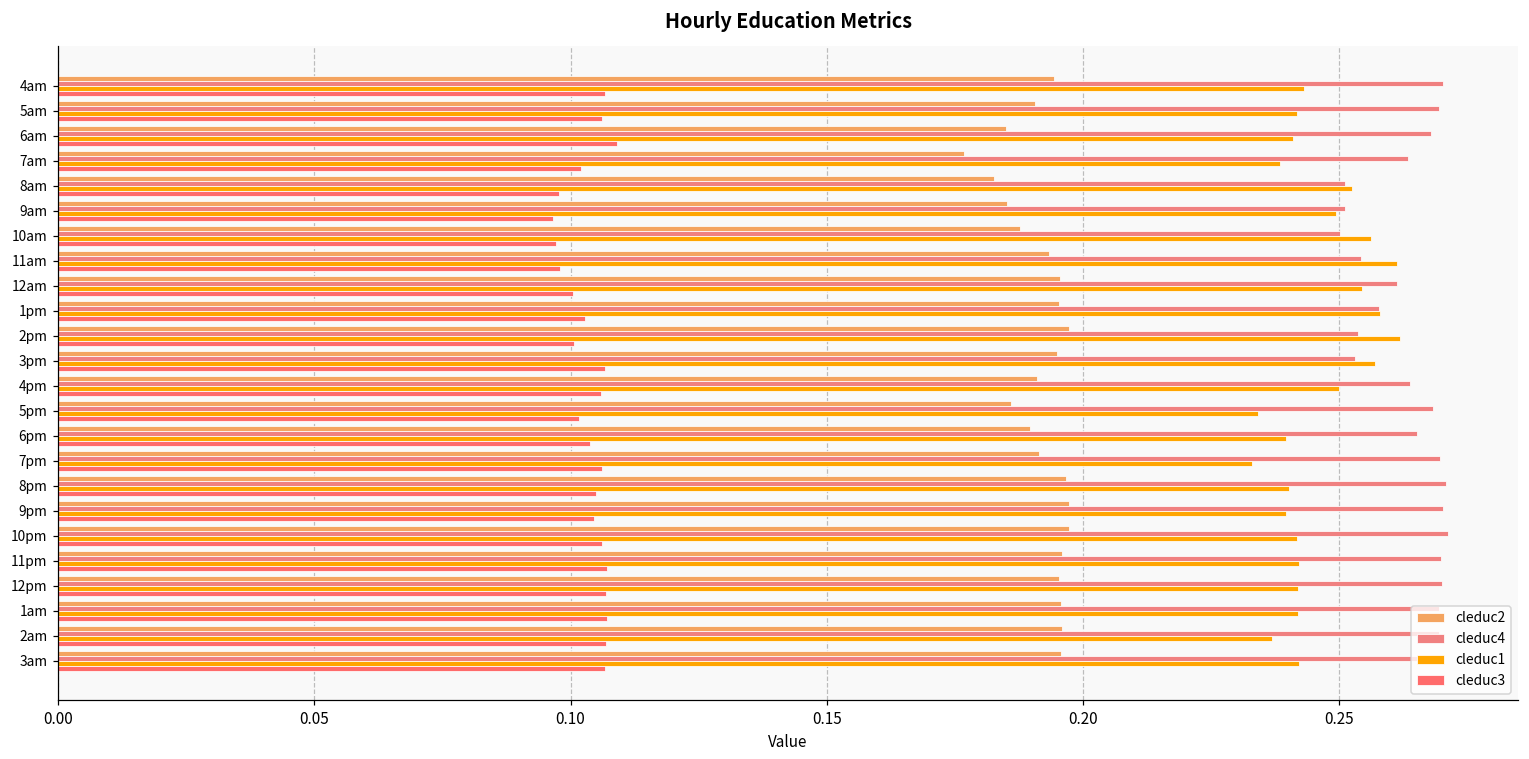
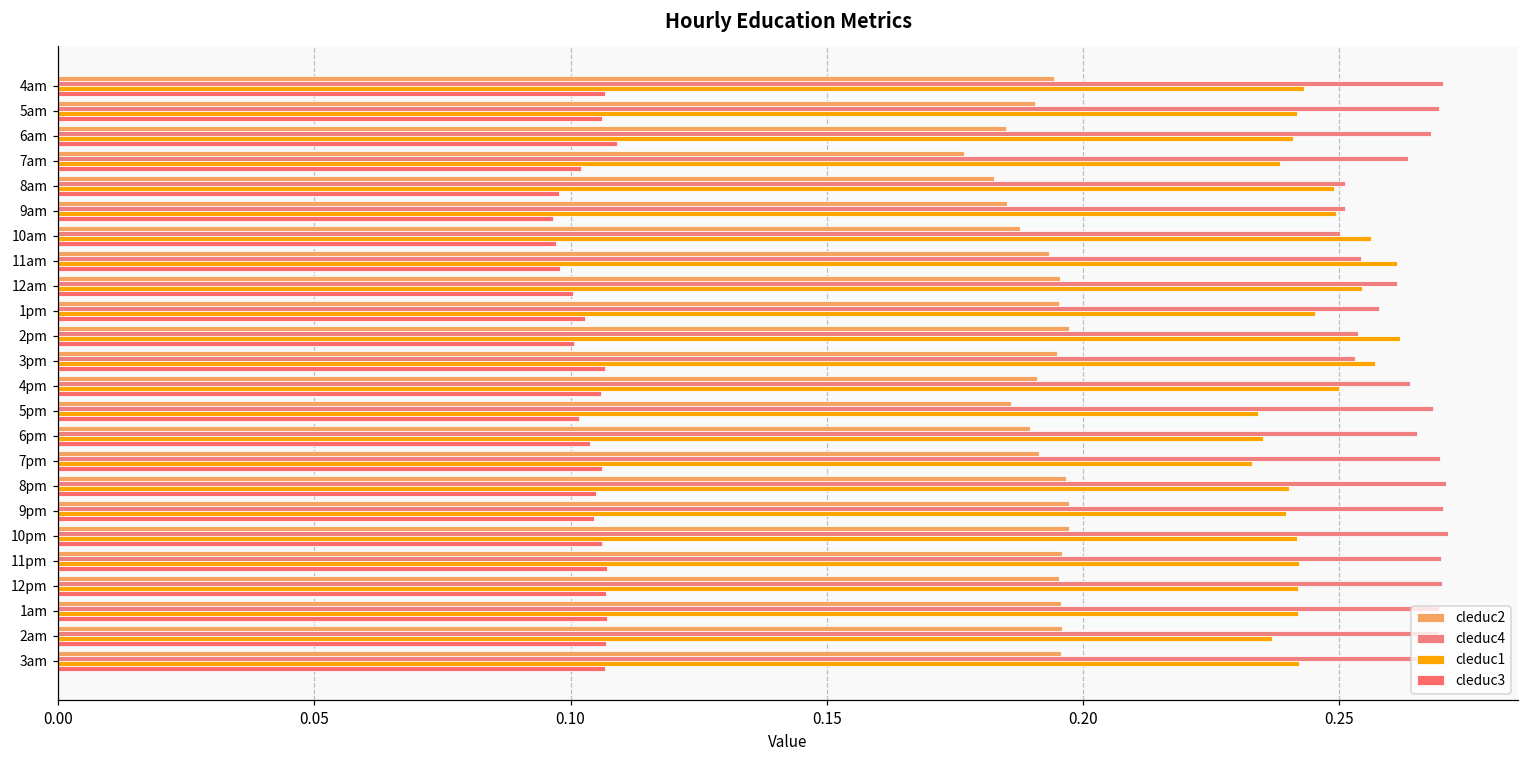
  {
    "cleduc1": {
      "4am": 0.243,
      "5am": 0.242,
      "6am": 0.241,
      "7am": 0.239,
-     "8am": 0.253,
+     "8am": 0.249,
      "9am": 0.250,
      "10am": 0.256,
      "11am": 0.261,
      "12am": 0.255,
-     "1pm": 0.258,
+     "1pm": 0.245,
      "2pm": 0.262,
      "3pm": 0.257,
      "4pm": 0.250,
      "5pm": 0.234,
-     "6pm": 0.240,
+     "6pm": 0.235,
      "7pm": 0.233,
      "8pm": 0.240,
      "9pm": 0.240,
      "10pm": 0.242,
      "11pm": 0.242,
      "12pm": 0.242,
      "1am": 0.242,
      "2am": 0.237,
      "3am": 0.242
    }
  }
